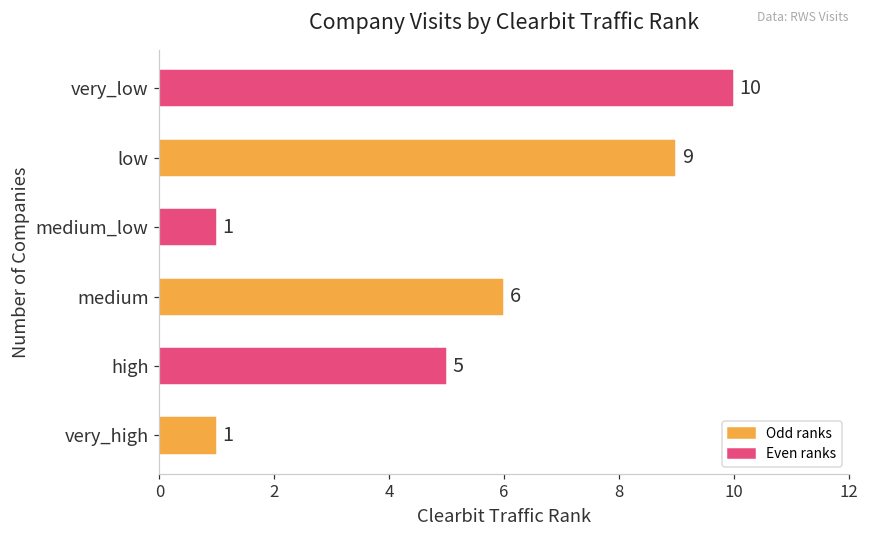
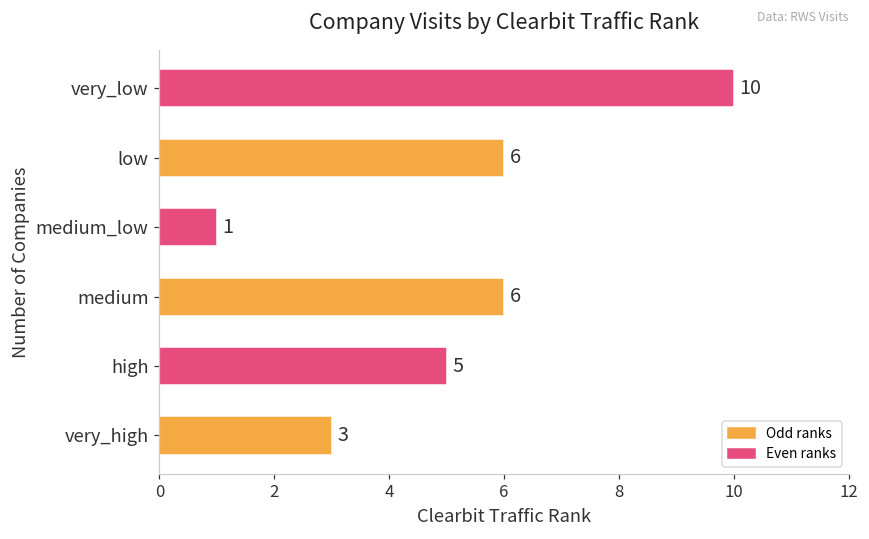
  {
    "very_low": 10,
-   "low": 9,
+   "low": 6,
    "medium_low": 1,
    "medium": 6,
    "high": 5,
-   "very_high": 1
+   "very_high": 3
  }
